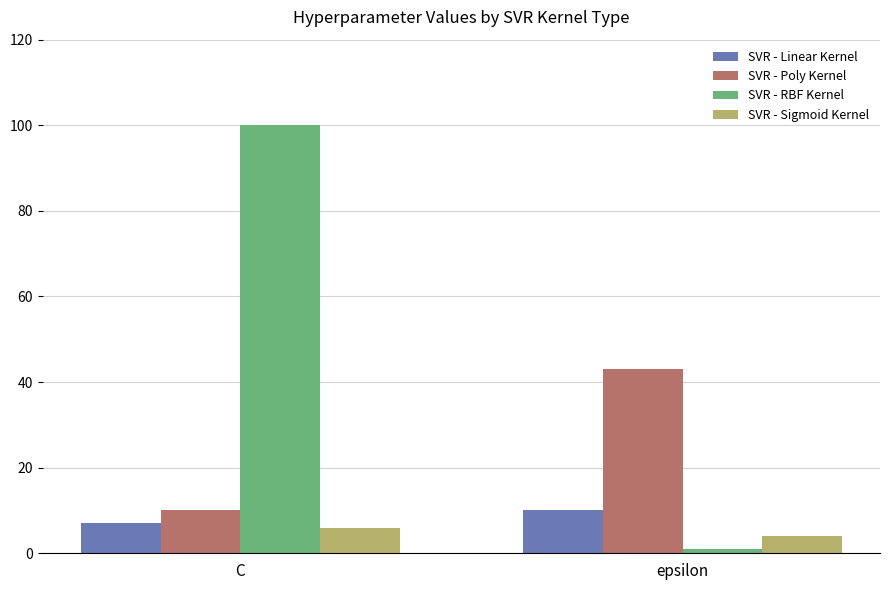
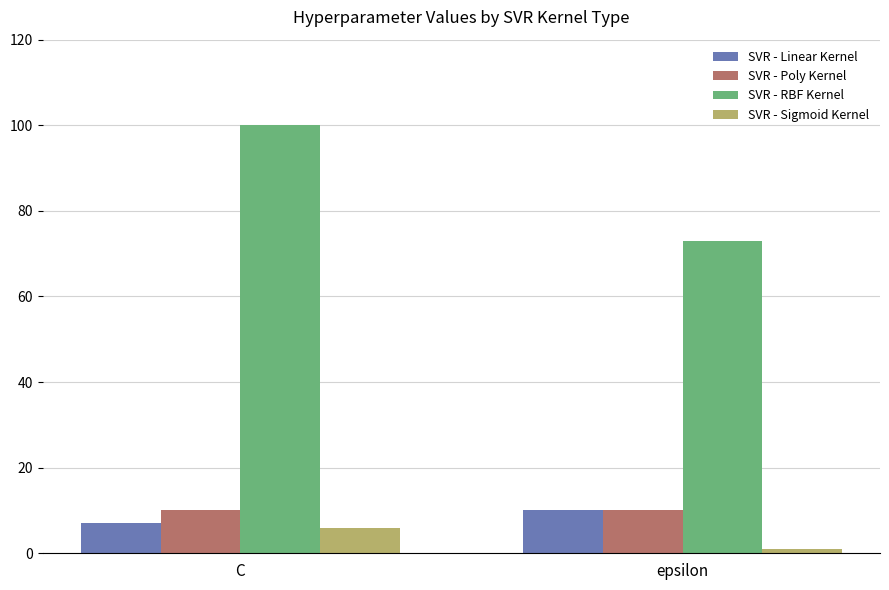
  {
    "SVR - Linear Kernel": {
      "C": 7,
      "epsilon": 10
    },
    "SVR - Poly Kernel": {
      "C": 10,
-     "epsilon": 43
+     "epsilon": 10
    },
    "SVR - RBF Kernel": {
      "C": 100,
-     "epsilon": 1
+     "epsilon": 73
    },
    "SVR - Sigmoid Kernel": {
      "C": 6,
-     "epsilon": 4
+     "epsilon": 1
    }
  }
